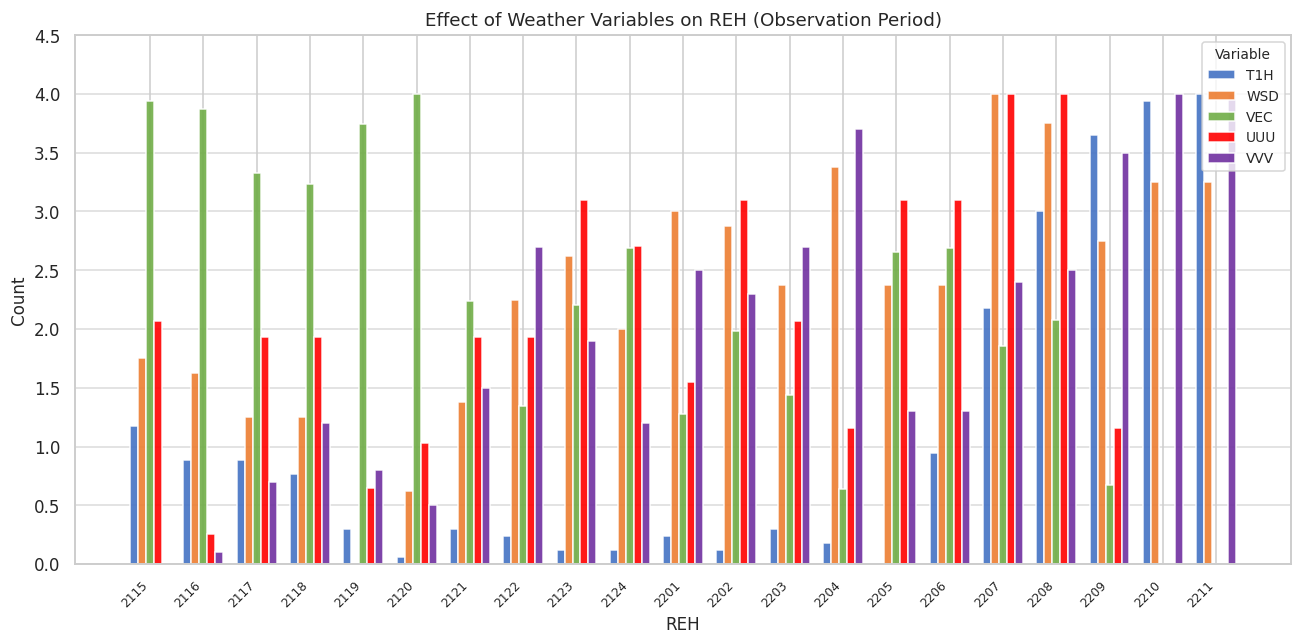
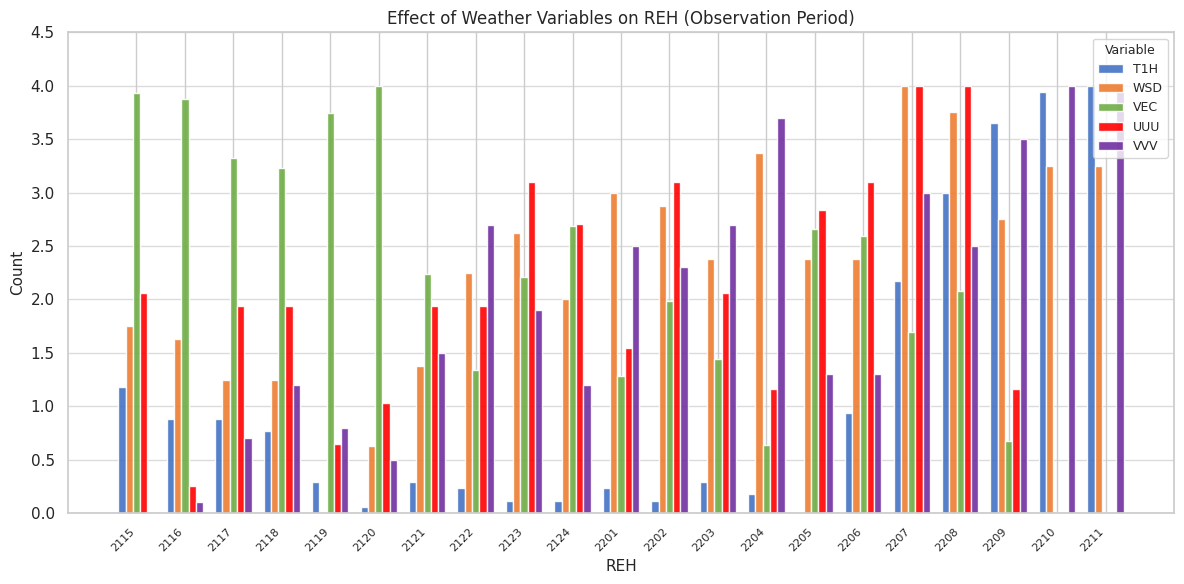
  {
    "T1H": {
      "2115": 1.18,
      "2116": 0.88,
      "2117": 0.88,
      "2118": 0.76,
      "2119": 0.29,
      "2120": 0.06,
      "2121": 0.29,
      "2122": 0.24,
      "2123": 0.12,
      "2124": 0.12,
      "2201": 0.24,
      "2202": 0.12,
      "2203": 0.29,
      "2204": 0.18,
      "2205": 0.00,
      "2206": 0.94,
      "2207": 2.18,
      "2208": 3.00,
      "2209": 3.65,
      "2210": 3.94,
      "2211": 4.00
    },
    "WSD": {
      "2115": 1.75,
      "2116": 1.63,
      "2117": 1.25,
      "2118": 1.25,
      "2119": 0.00,
      "2120": 0.63,
      "2121": 1.38,
      "2122": 2.25,
      "2123": 2.63,
      "2124": 2.00,
      "2201": 3.00,
      "2202": 2.87,
      "2203": 2.37,
      "2204": 3.38,
      "2205": 2.37,
      "2206": 2.37,
      "2207": 4.00,
      "2208": 3.75,
      "2209": 2.75,
      "2210": 3.25,
      "2211": 3.25
    },
    "VEC": {
      "2115": 3.94,
      "2116": 3.87,
      "2117": 3.33,
      "2118": 3.23,
      "2119": 3.74,
      "2120": 4.00,
      "2121": 2.24,
      "2122": 1.34,
      "2123": 2.21,
      "2124": 2.69,
      "2201": 1.28,
      "2202": 1.98,
      "2203": 1.44,
      "2204": 0.64,
      "2205": 2.66,
-     "2206": 2.69,
-     "2207": 1.86,
+     "2206": 2.59,
+     "2207": 1.70,
      "2208": 2.08,
      "2209": 0.67,
      "2210": 0.00,
      "2211": 0.00
    },
    "UUU": {
      "2115": 2.06,
      "2116": 0.26,
      "2117": 1.94,
      "2118": 1.94,
      "2119": 0.65,
      "2120": 1.03,
      "2121": 1.94,
      "2122": 1.94,
      "2123": 3.10,
      "2124": 2.71,
      "2201": 1.55,
      "2202": 3.10,
      "2203": 2.06,
      "2204": 1.16,
-     "2205": 3.10,
+     "2205": 2.84,
      "2206": 3.10,
      "2207": 4.00,
      "2208": 4.00,
      "2209": 1.16,
      "2210": 0.00,
      "2211": 0.00
    },
    "VVV": {
      "2115": 0.00,
      "2116": 0.10,
      "2117": 0.70,
      "2118": 1.20,
      "2119": 0.80,
      "2120": 0.50,
      "2121": 1.50,
      "2122": 2.70,
      "2123": 1.90,
      "2124": 1.20,
      "2201": 2.50,
      "2202": 2.30,
      "2203": 2.70,
      "2204": 3.70,
      "2205": 1.30,
      "2206": 1.30,
-     "2207": 2.40,
+     "2207": 3.00,
      "2208": 2.50,
      "2209": 3.50,
      "2210": 4.00
    }
  }
